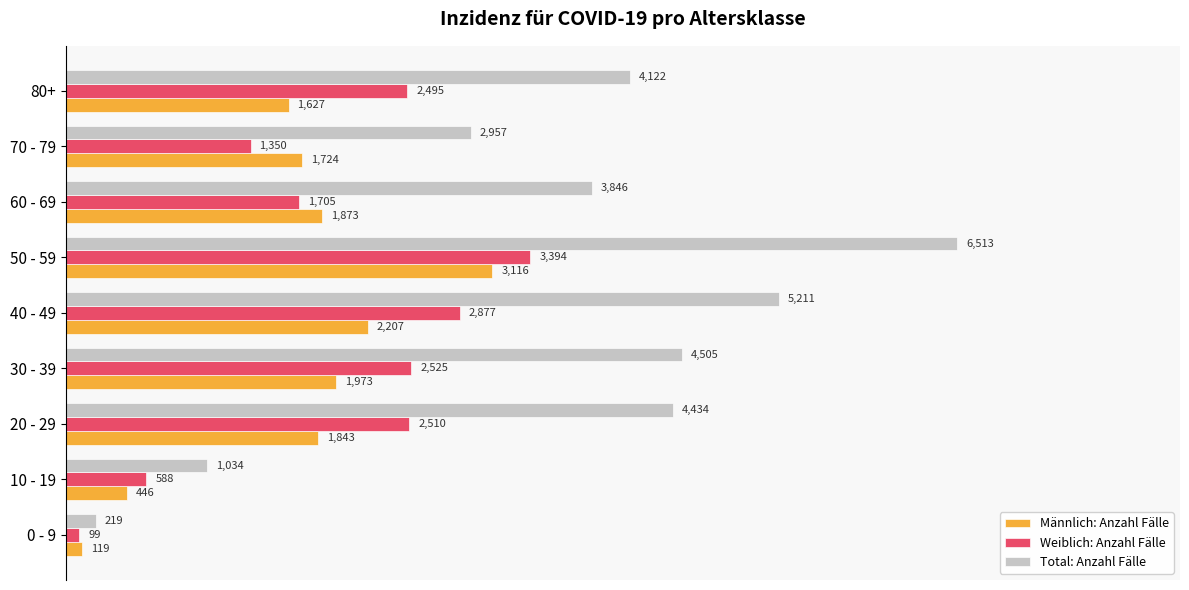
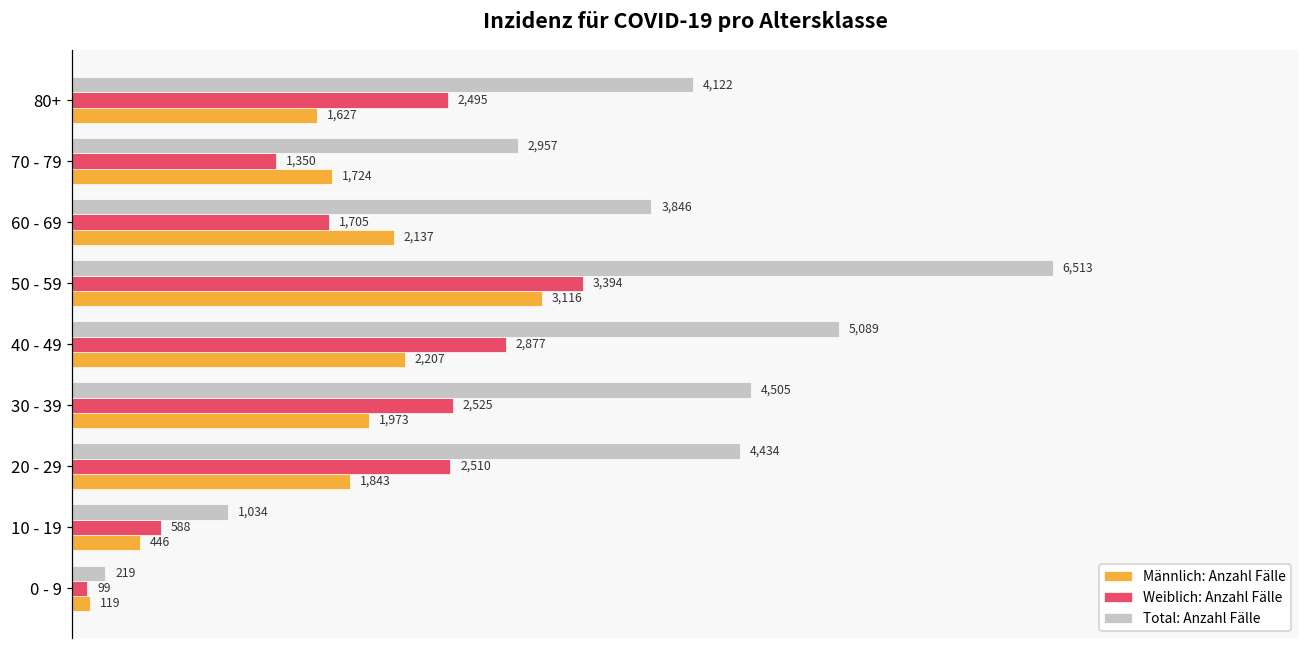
  {
    "Männlich: Anzahl Fälle": {
-     "60 - 69": "1,873"
+     "60 - 69": "2,137"
    },
    "Total: Anzahl Fälle": {
-     "40 - 49": "5,211"
+     "40 - 49": "5,089"
    }
  }
